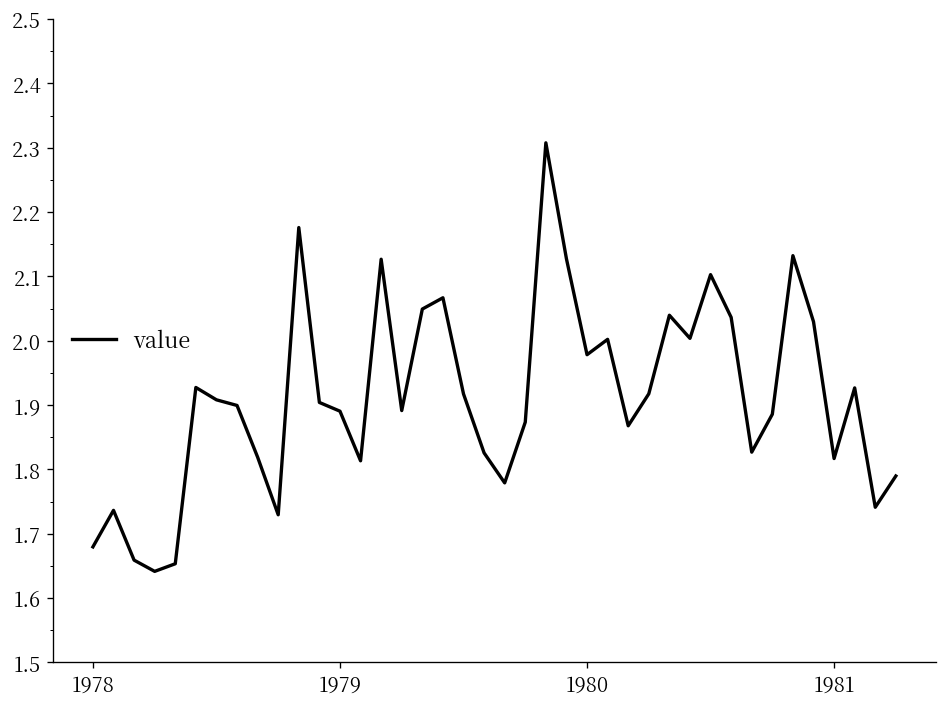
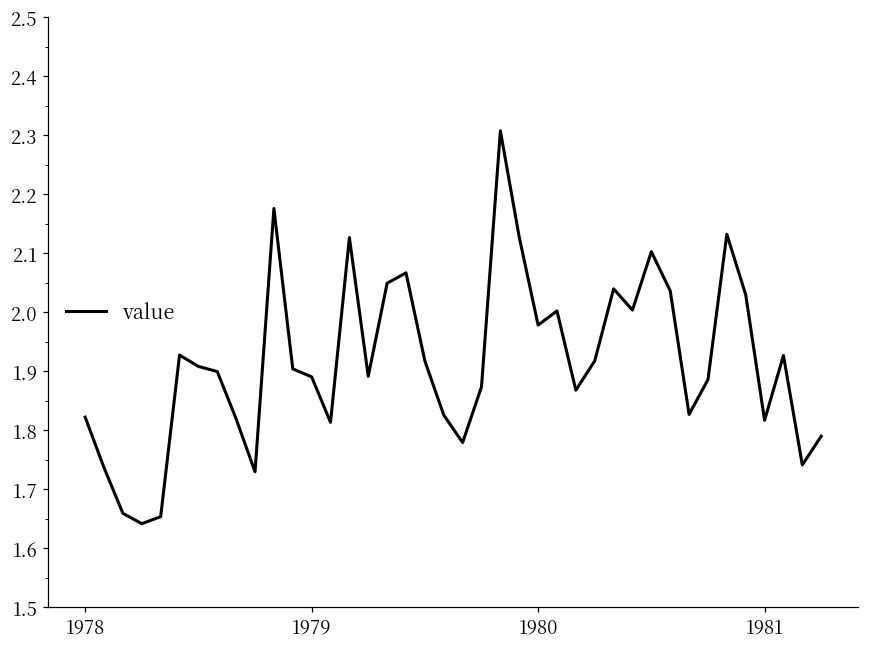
  {
-   "1978": 1.68,
+   "1978": 1.82,
    "1979": 1.89,
    "1980": 1.98,
    "1981": 1.82
  }
